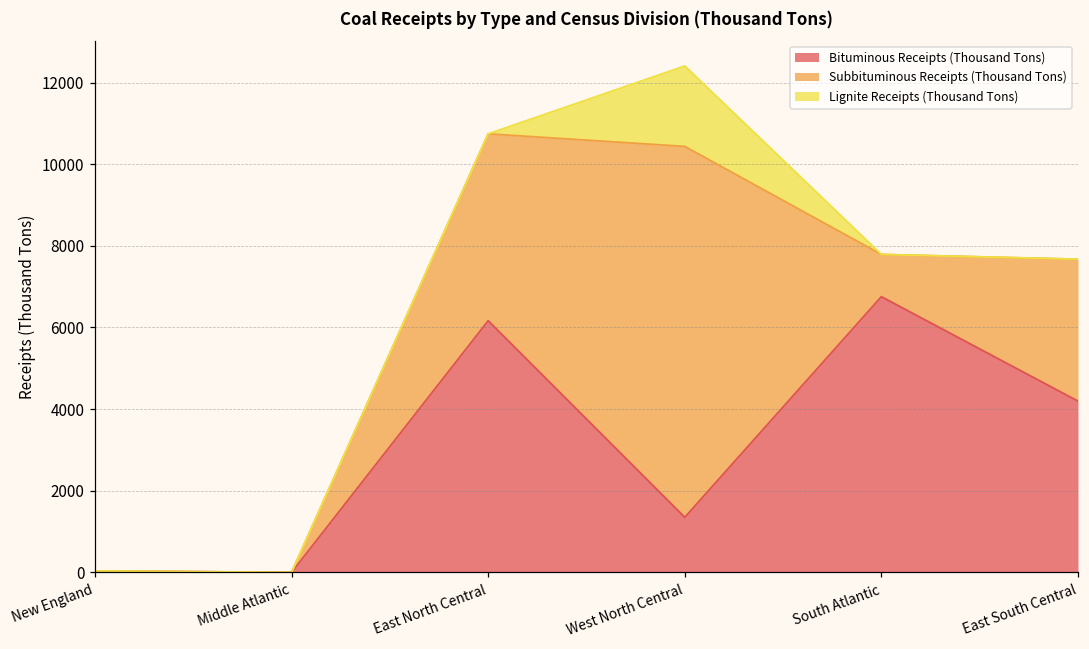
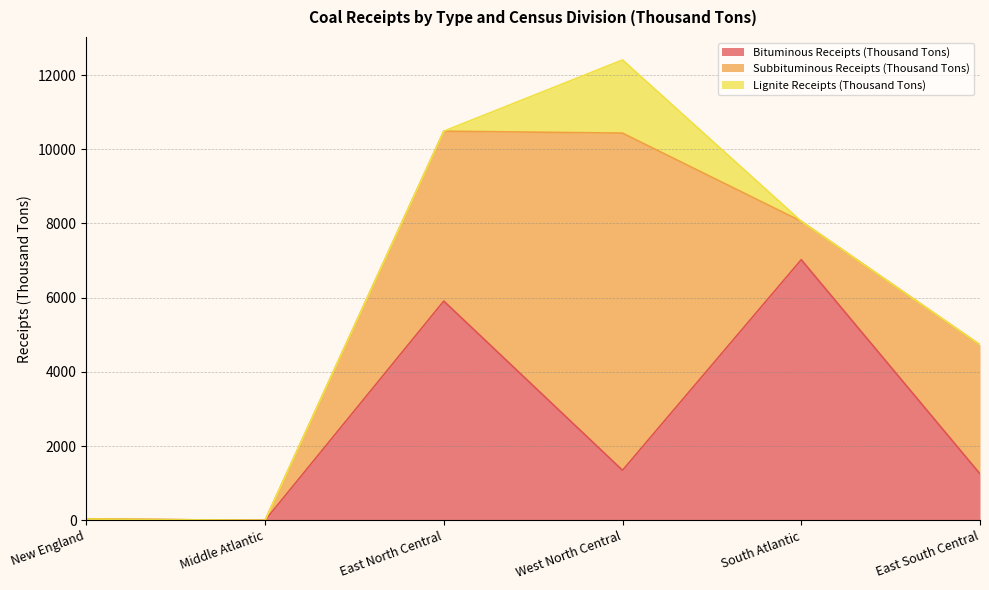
  {
    "Bituminous Receipts (Thousand Tons)": {
-     "East North Central": 6200,
+     "East North Central": 5900,
      "West North Central": 1300,
-     "South Atlantic": 6800,
-     "East South Central": 4200
+     "South Atlantic": 7000,
+     "East South Central": 1300
    },
    "Subbituminous Receipts (Thousand Tons)": {
      "West North Central": 9100
    },
    "Lignite Receipts (Thousand Tons)": {
      "West North Central": 2000
    }
  }
